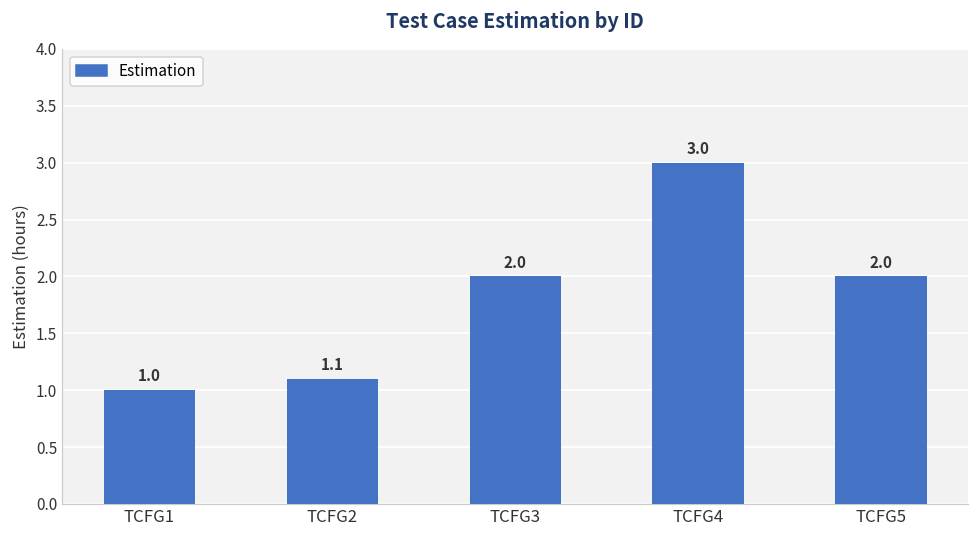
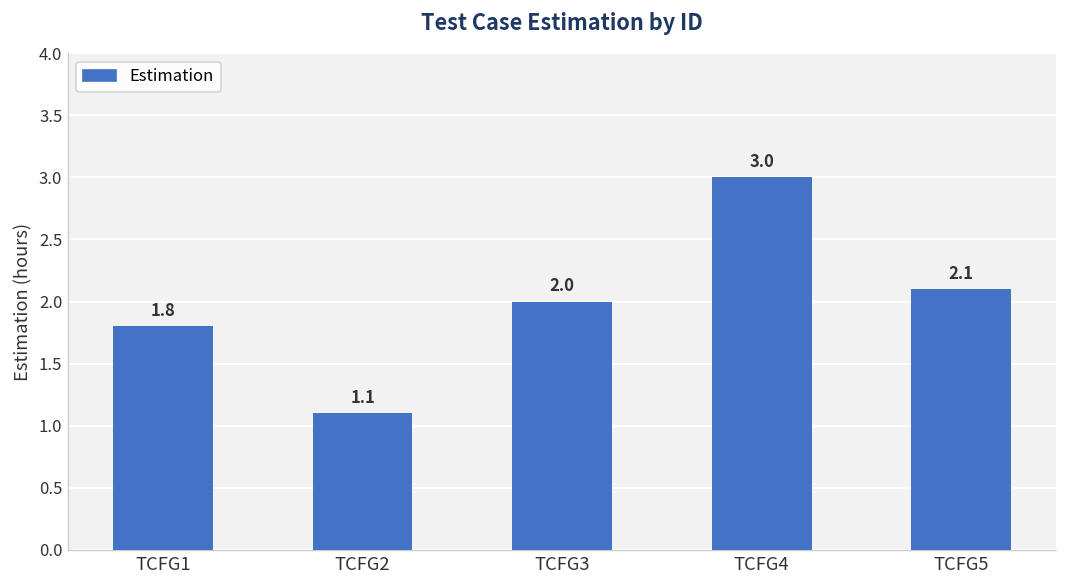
  {
-   "TCFG1": 1.0,
+   "TCFG1": 1.8,
    "TCFG2": 1.1,
    "TCFG3": 2.0,
    "TCFG4": 3.0,
-   "TCFG5": 2.0
+   "TCFG5": 2.1
  }
